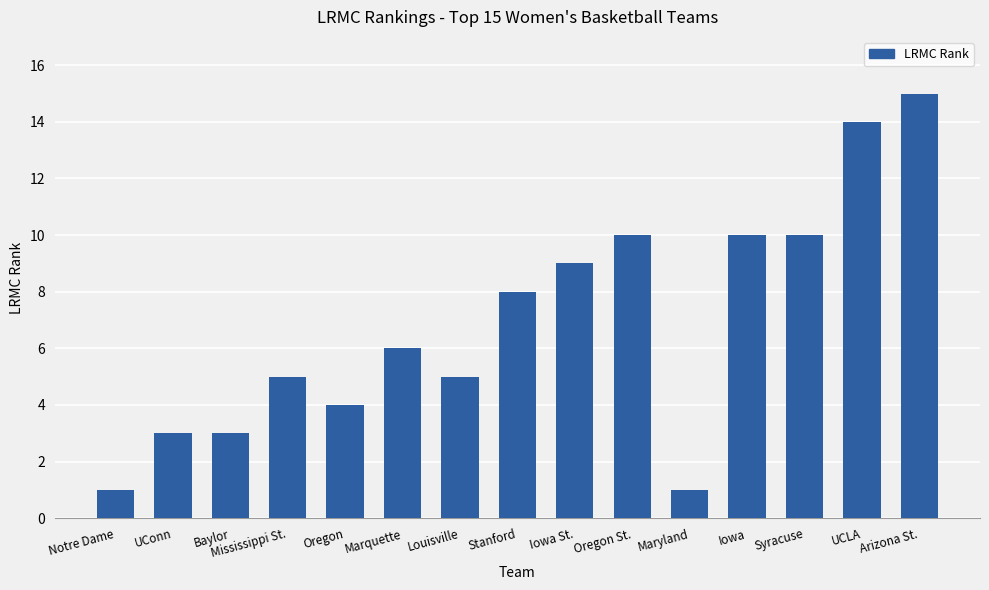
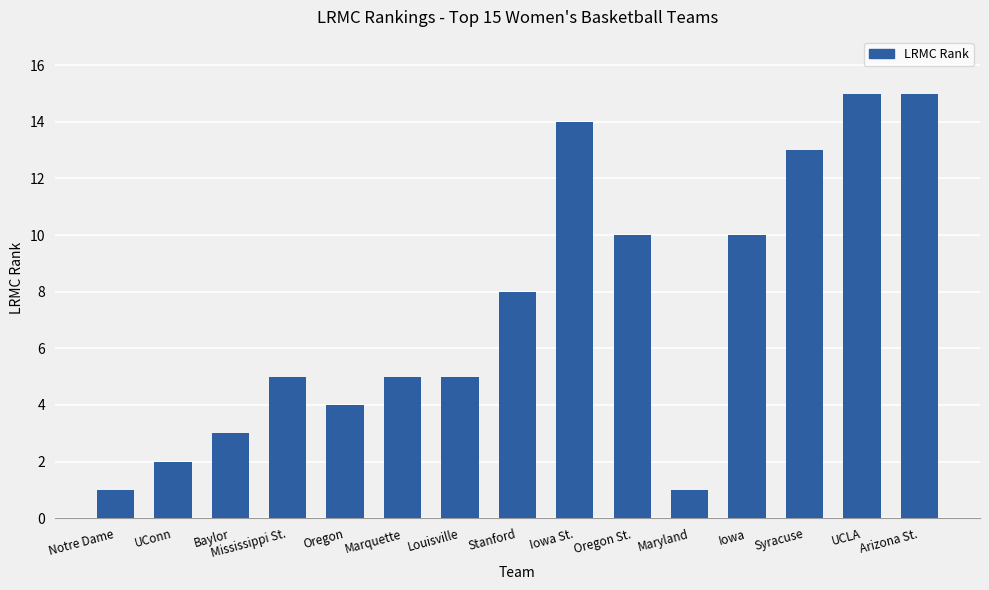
  {
    "Notre Dame": 1,
-   "UConn": 3,
+   "UConn": 2,
    "Baylor": 3,
    "Mississippi St.": 5,
    "Oregon": 4,
-   "Marquette": 6,
+   "Marquette": 5,
    "Louisville": 5,
    "Stanford": 8,
-   "Iowa St.": 9,
+   "Iowa St.": 14,
    "Oregon St.": 10,
    "Maryland": 1,
    "Iowa": 10,
-   "Syracuse": 10,
-   "UCLA": 14,
+   "Syracuse": 13,
+   "UCLA": 15,
    "Arizona St.": 15
  }
